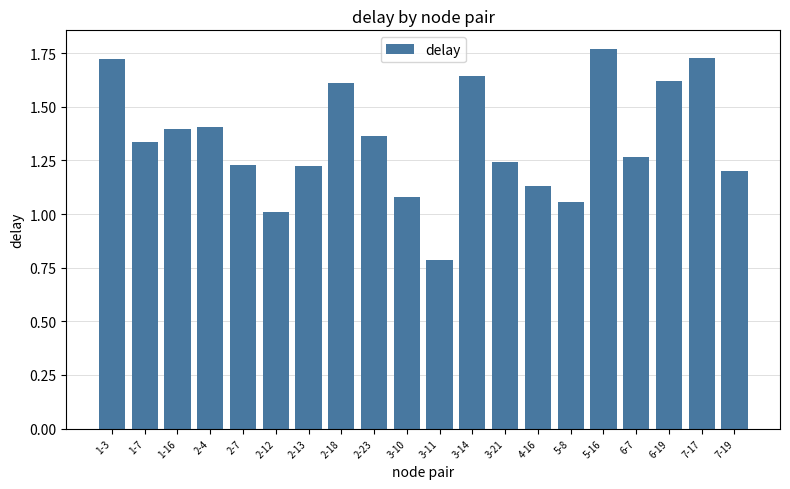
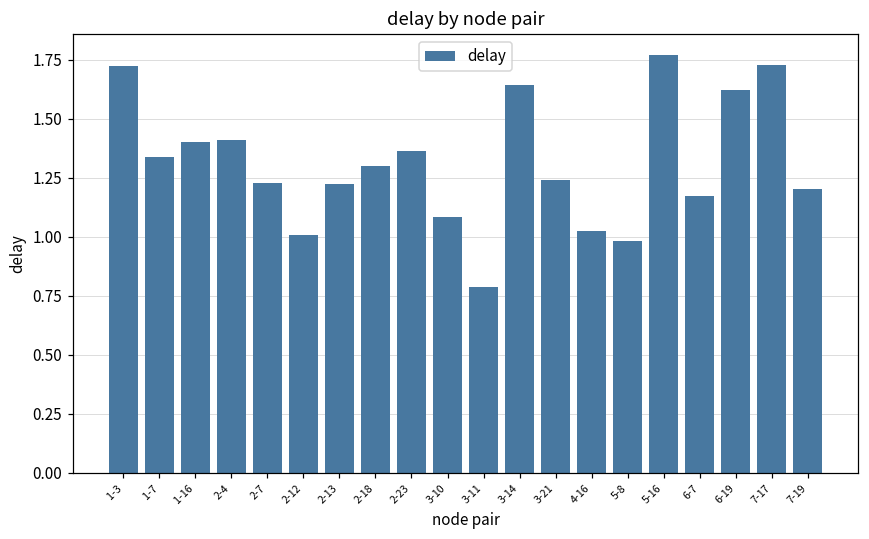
  {
    "1-3": 1.72,
    "1-7": 1.34,
    "1-16": 1.40,
    "2-4": 1.41,
    "2-7": 1.23,
    "2-12": 1.01,
    "2-13": 1.22,
-   "2-18": 1.61,
+   "2-18": 1.30,
    "2-23": 1.36,
    "3-10": 1.08,
    "3-11": 0.79,
    "3-14": 1.64,
    "3-21": 1.24,
-   "4-16": 1.13,
-   "5-8": 1.05,
+   "4-16": 1.02,
+   "5-8": 0.98,
    "5-16": 1.77,
-   "6-7": 1.26,
+   "6-7": 1.17,
    "6-19": 1.62,
    "7-17": 1.73,
    "7-19": 1.20
  }
